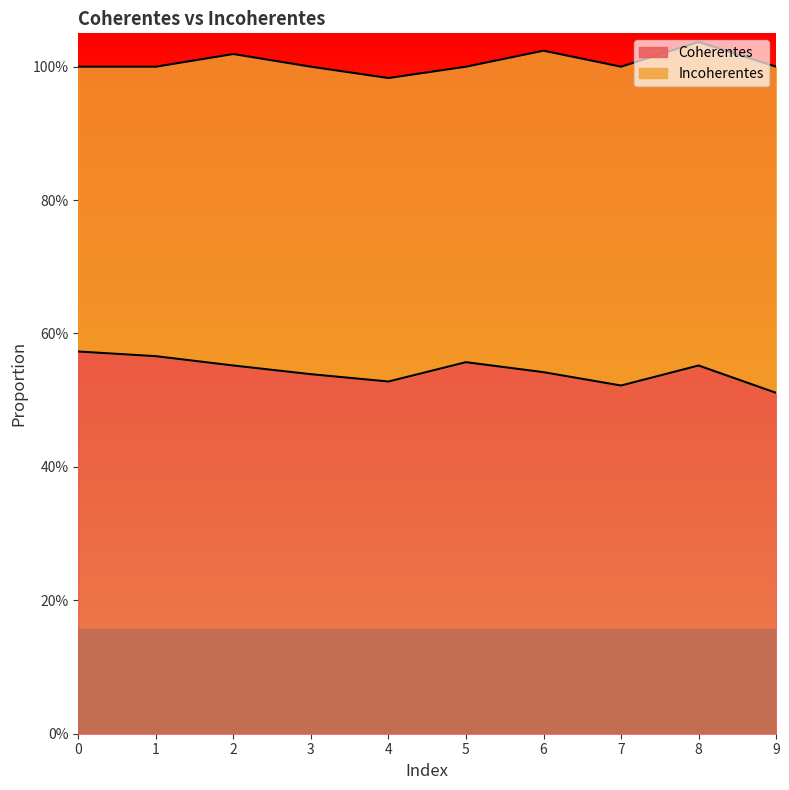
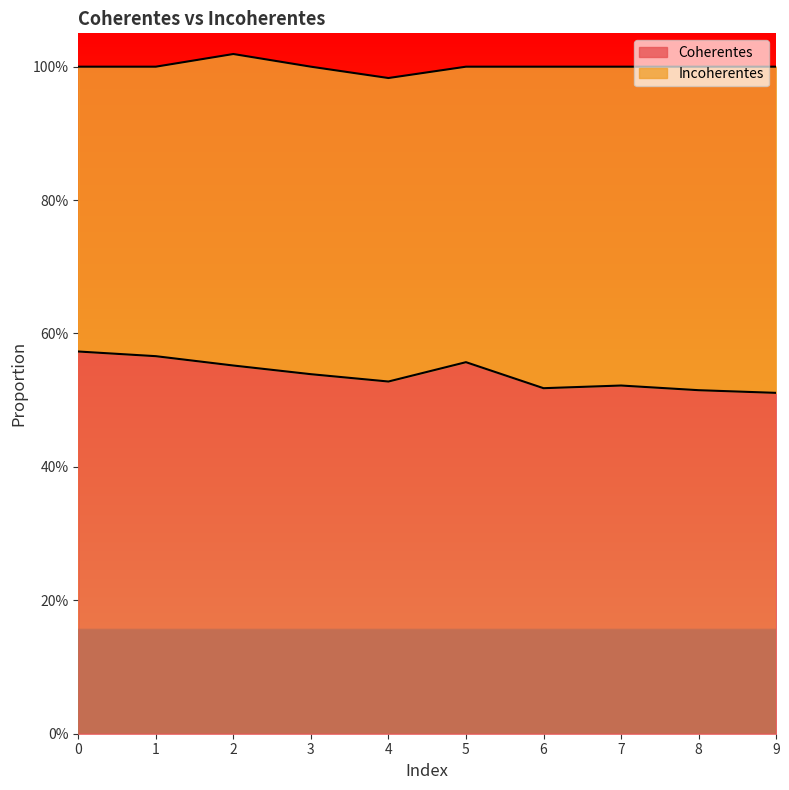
  {
    "Coherentes": {
      "0": "57%",
      "1": "57%",
      "2": "55%",
      "3": "54%",
      "4": "53%",
      "5": "56%",
-     "6": "54%",
+     "6": "52%",
      "7": "52%",
-     "8": "55%",
+     "8": "52%",
      "9": "51%"
    },
    "Incoherentes": {
      "0": "43%",
      "1": "43%",
      "2": "47%",
      "3": "46%",
      "4": "46%",
      "5": "44%",
      "6": "48%",
      "7": "48%",
      "9": "49%"
    }
  }
